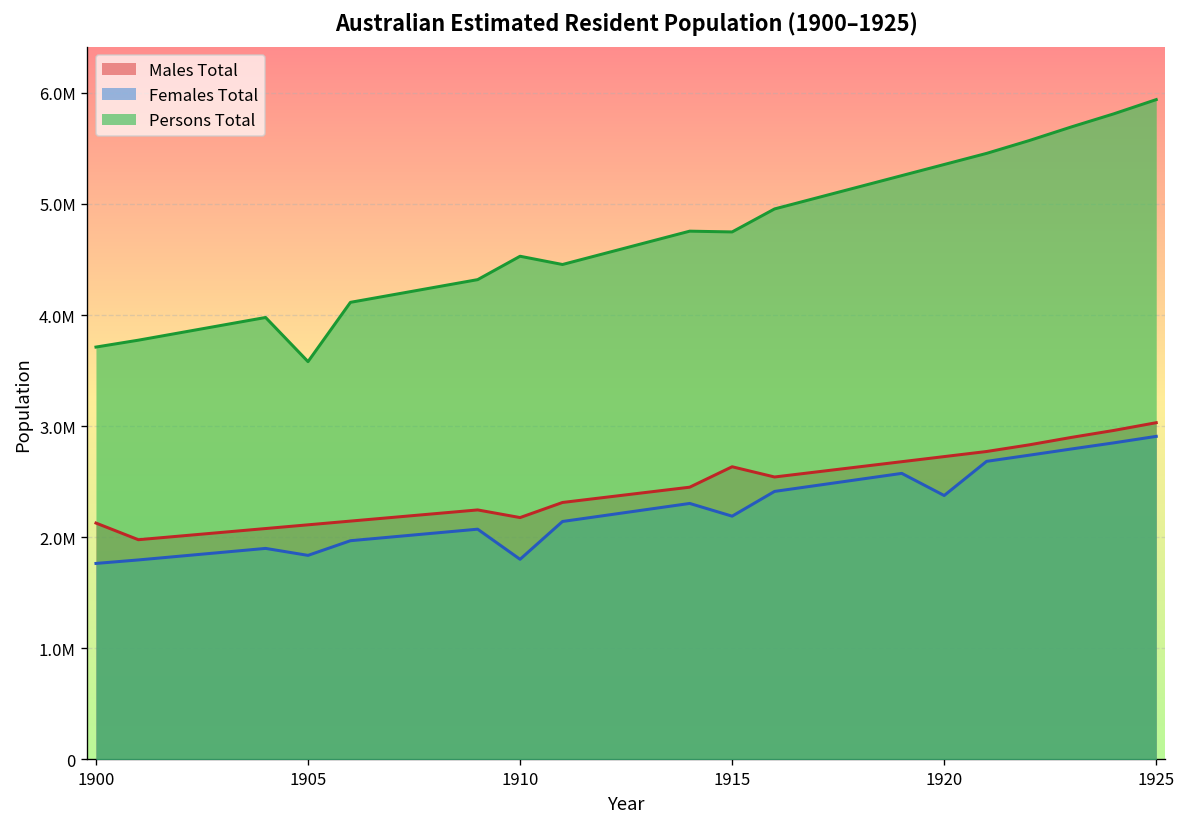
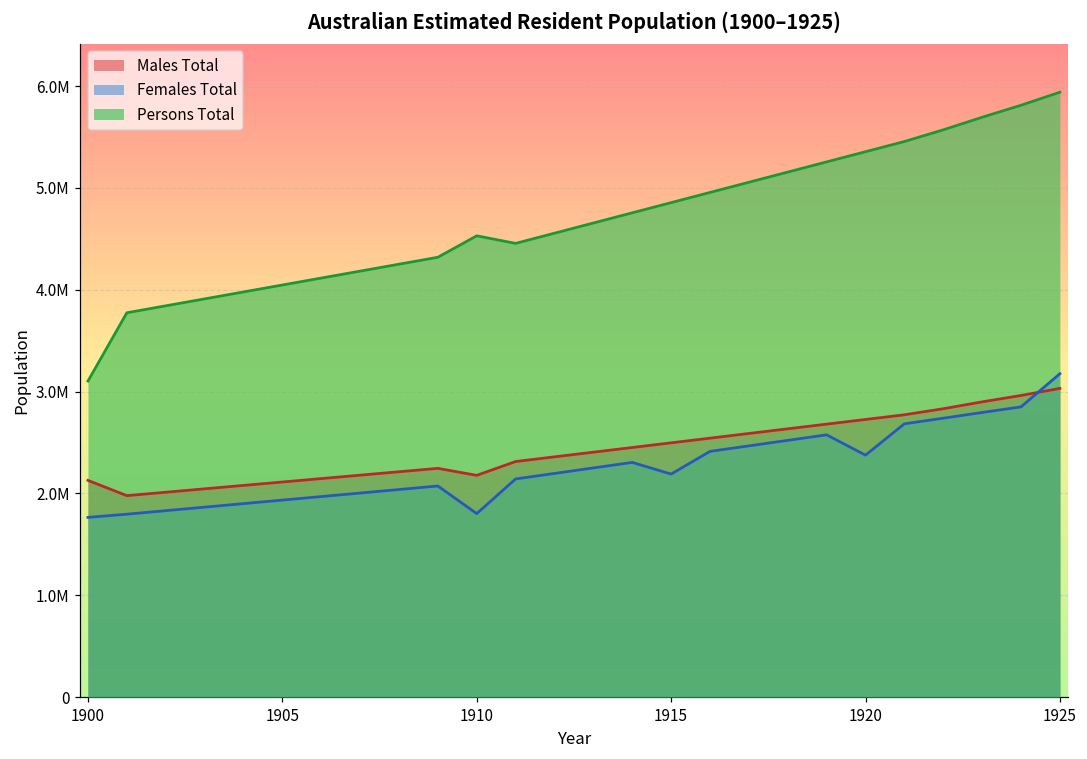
  {
    "Males Total": {
      "1900": 2100000,
      "1905": 2100000,
      "1910": 2200000,
-     "1915": 2600000,
+     "1915": 2500000,
      "1920": 2700000,
      "1925": 3000000
    },
    "Females Total": {
      "1900": 1800000,
-     "1905": 1800000,
+     "1905": 1900000,
      "1910": 1800000,
      "1915": 2200000,
      "1920": 2400000,
-     "1925": 2900000
+     "1925": 3200000
    },
    "Persons Total": {
-     "1900": 3700000,
-     "1905": 3600000,
+     "1900": 3100000,
+     "1905": 4000000,
      "1910": 4500000,
-     "1915": 4700000,
+     "1915": 4900000,
      "1920": 5400000,
      "1925": 5900000
    }
  }
